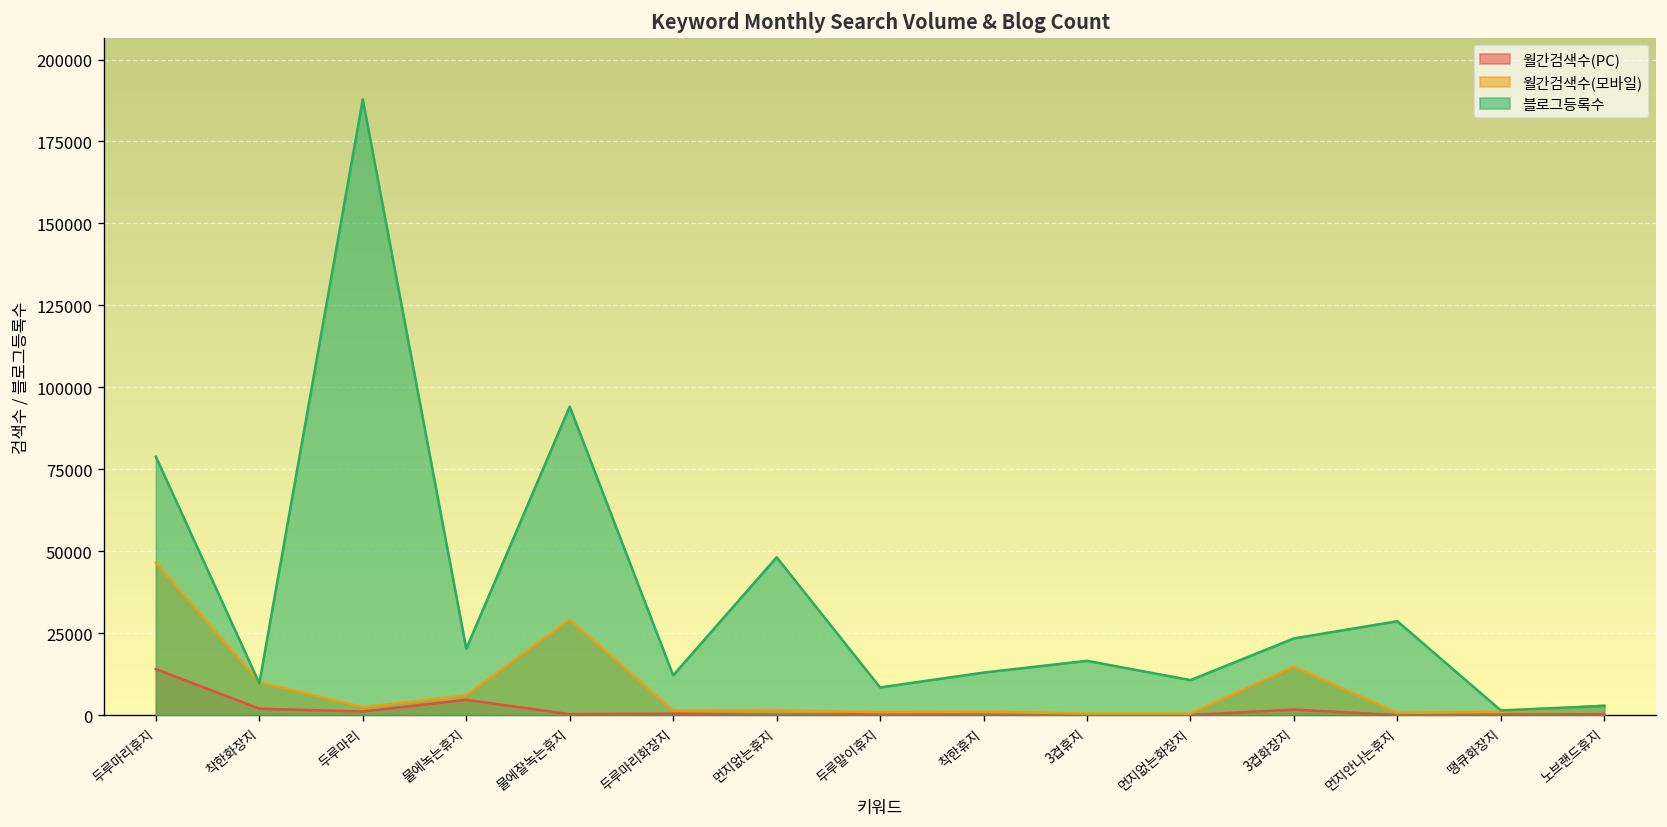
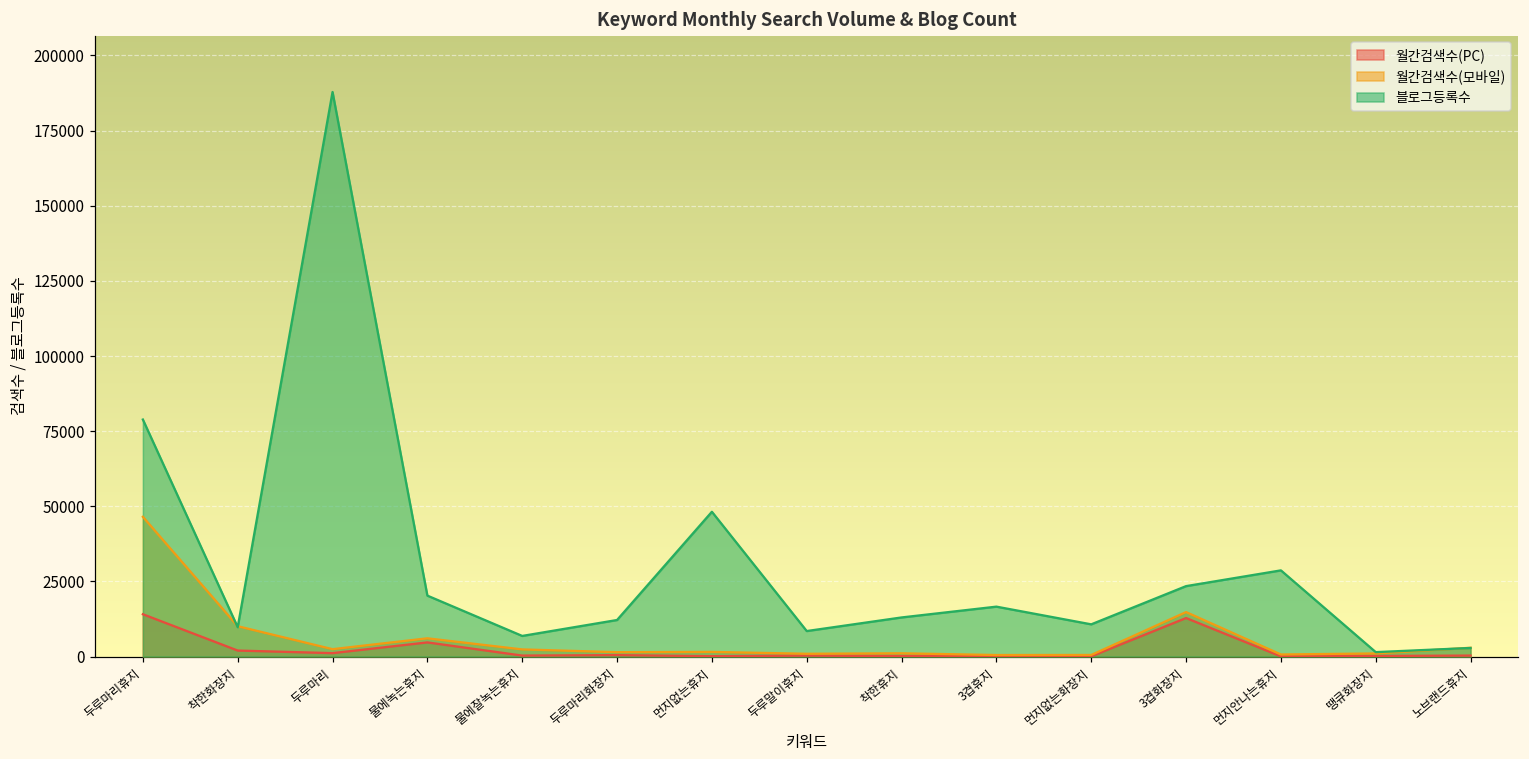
  {
    "월간검색수(PC)": {
      "두루마리휴지": 14000,
      "착한화장지": 2000,
      "두루마리": 1000,
      "물에녹는휴지": 5000,
      "물에잘녹는휴지": 0,
      "두루마리화장지": 0,
      "먼지없는휴지": 0,
      "착한휴지": 0,
-     "3겹화장지": 2000,
+     "3겹화장지": 13000,
      "노브랜드휴지": 0
    },
    "월간검색수(모바일)": {
      "두루마리휴지": 47000,
      "두루마리": 2000,
      "물에녹는휴지": 6000,
-     "물에잘녹는휴지": 29000,
+     "물에잘녹는휴지": 2000,
      "두루마리화장지": 1000,
      "먼지없는휴지": 2000,
      "착한휴지": 1000,
      "3겹화장지": 15000
    },
    "블로그등록수": {
      "두루마리휴지": 79000,
      "두루마리": 188000,
      "물에녹는휴지": 20000,
-     "물에잘녹는휴지": 94000,
+     "물에잘녹는휴지": 7000,
      "두루마리화장지": 12000,
      "먼지없는휴지": 48000,
      "두루말이휴지": 8000,
      "착한휴지": 13000,
      "3겹휴지": 17000,
      "먼지없는화장지": 11000,
      "3겹화장지": 23000,
      "먼지안나는휴지": 29000
    }
  }
